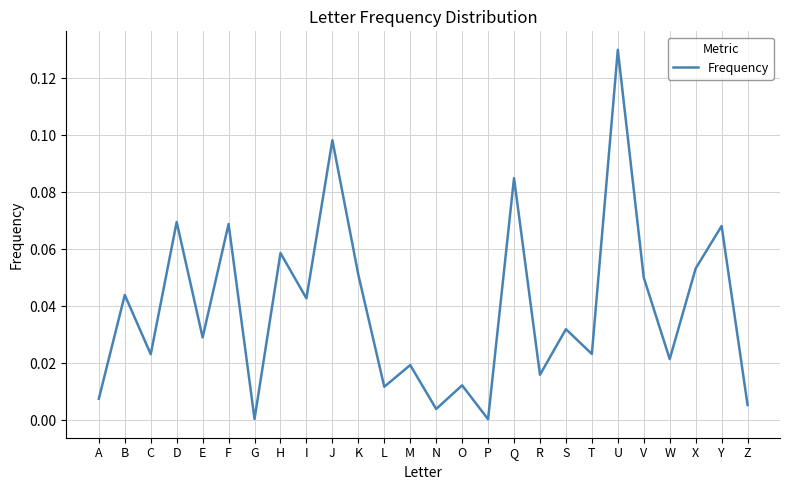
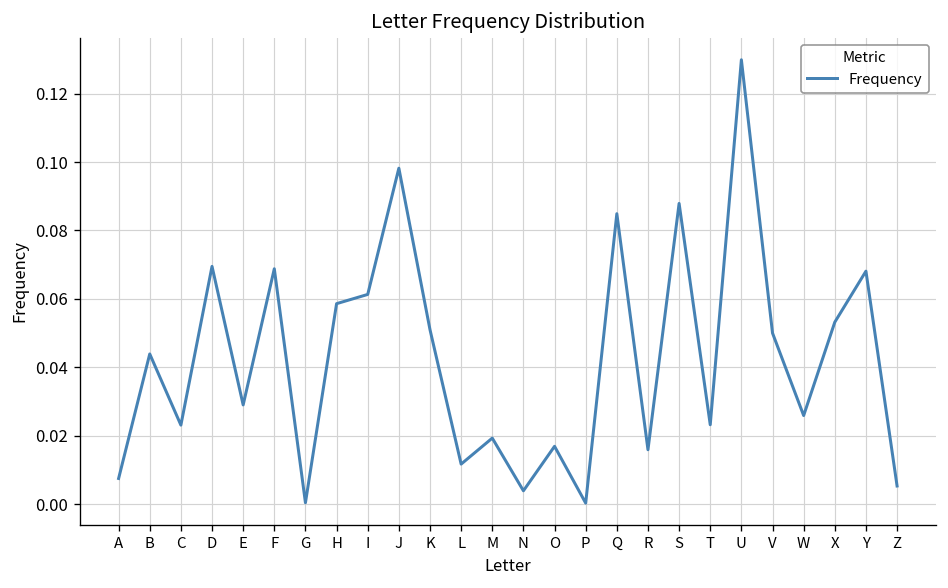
  {
    "A": 0.008,
    "B": 0.044,
    "C": 0.023,
    "D": 0.070,
    "E": 0.029,
    "F": 0.069,
    "G": 0.000,
    "H": 0.059,
-   "I": 0.043,
+   "I": 0.061,
    "J": 0.098,
    "K": 0.051,
    "L": 0.012,
    "M": 0.019,
    "N": 0.004,
-   "O": 0.012,
+   "O": 0.017,
    "P": 0.000,
    "Q": 0.085,
    "R": 0.016,
-   "S": 0.032,
+   "S": 0.088,
    "T": 0.023,
    "U": 0.130,
    "V": 0.050,
-   "W": 0.021,
+   "W": 0.026,
    "X": 0.053,
    "Y": 0.068,
    "Z": 0.005
  }
